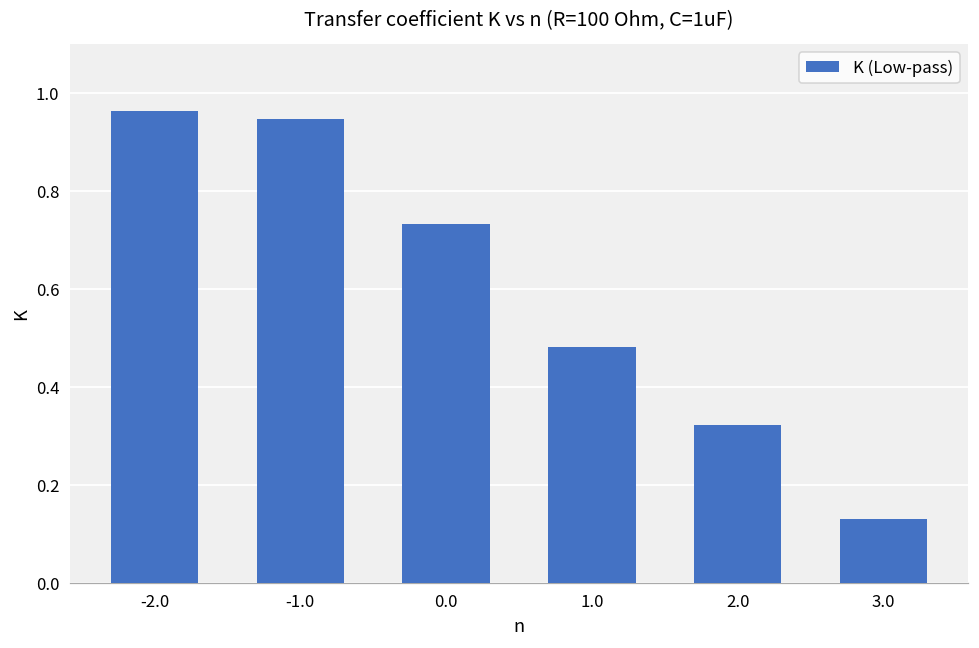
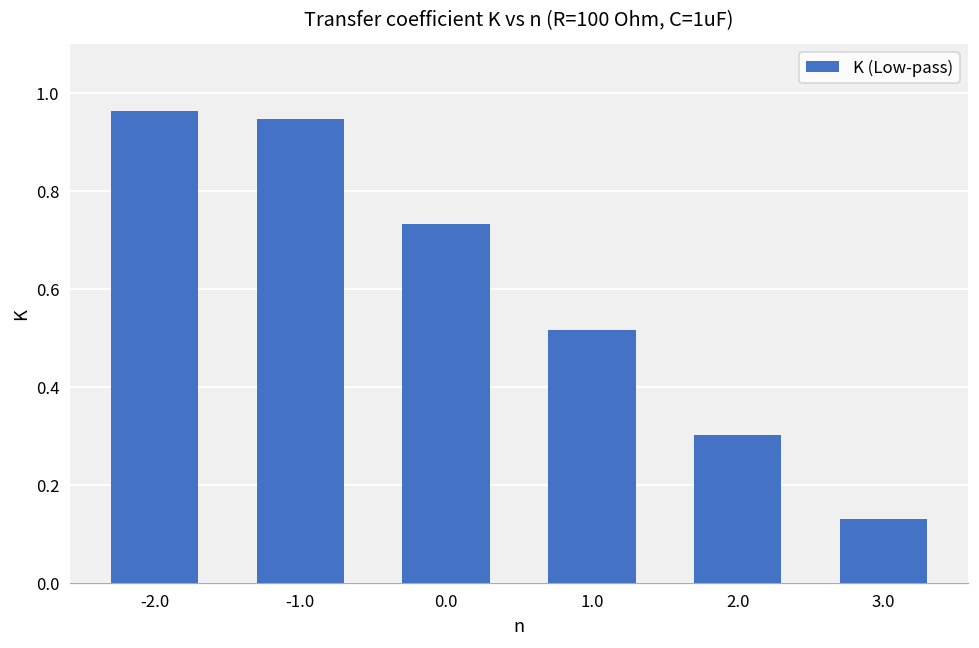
  {
    "-2.0": 0.96,
    "-1.0": 0.95,
    "0.0": 0.73,
-   "1.0": 0.48,
-   "2.0": 0.32,
+   "1.0": 0.52,
+   "2.0": 0.30,
    "3.0": 0.13
  }
